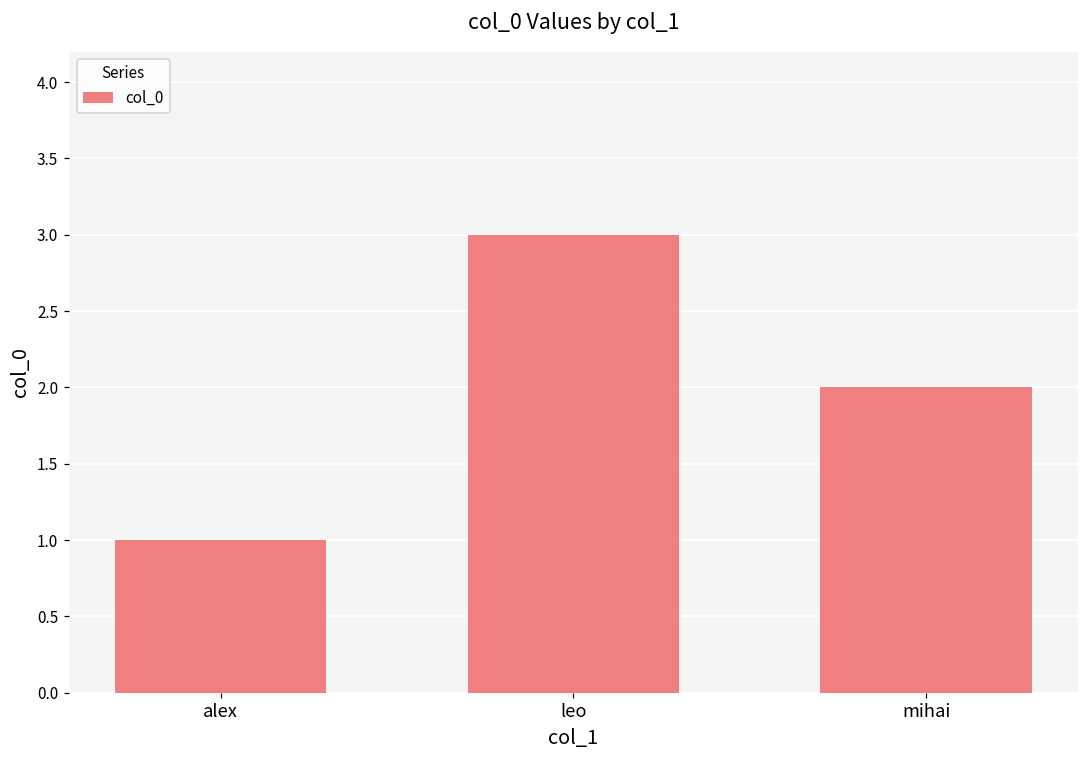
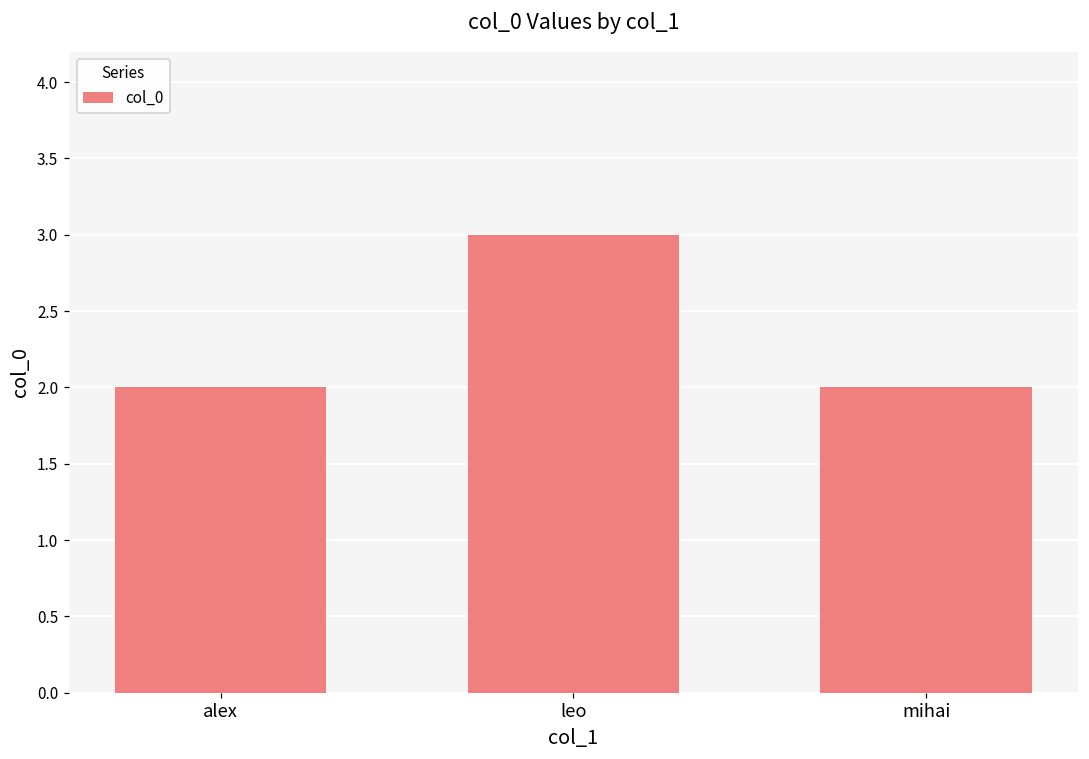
  {
-   "alex": 1,
+   "alex": 2,
    "leo": 3,
    "mihai": 2
  }
